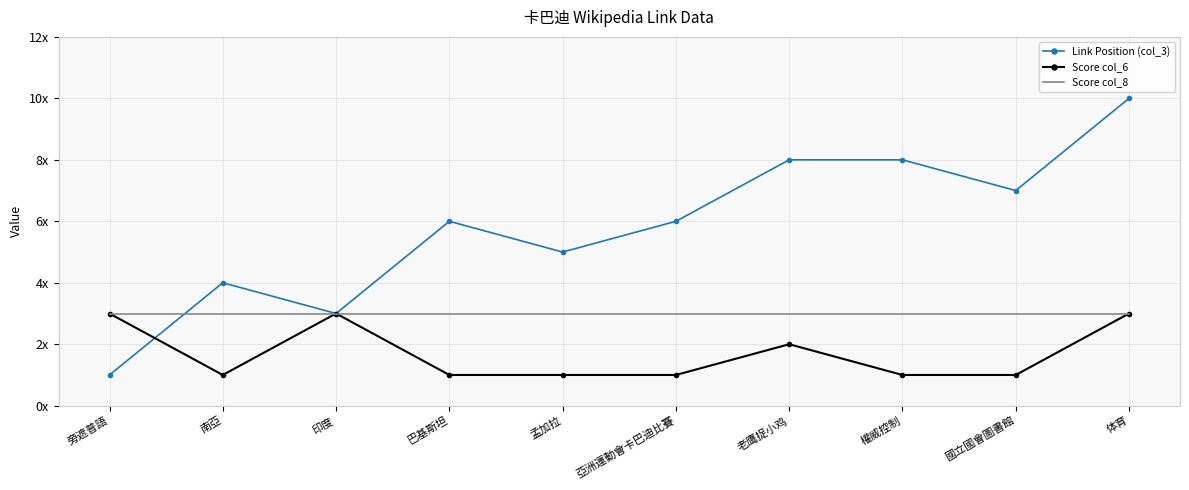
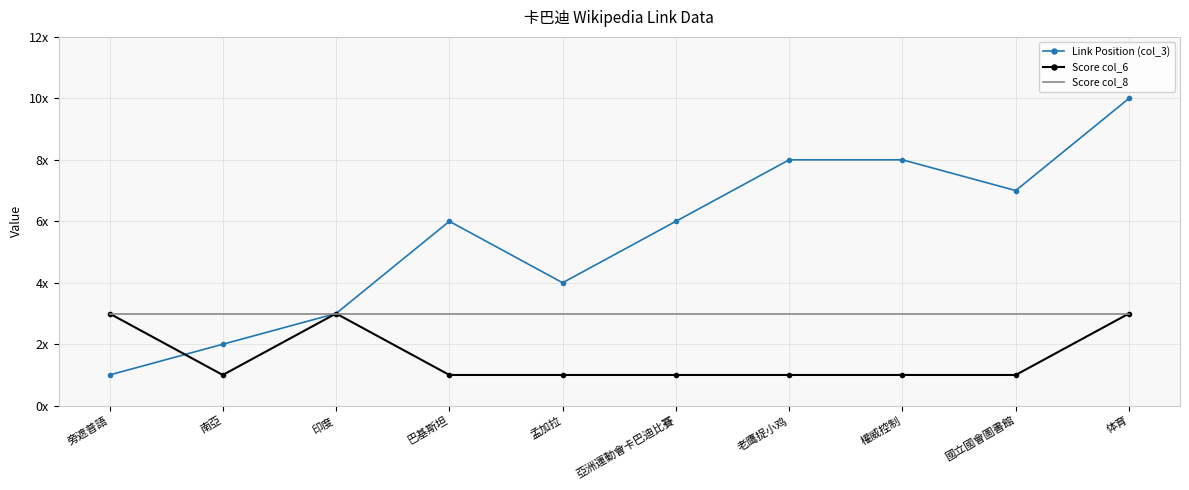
  {
    "Link Position (col_3)": {
      "旁遮普語": "1x",
-     "南亞": "4x",
+     "南亞": "2x",
      "巴基斯坦": "6x",
-     "孟加拉": "5x",
+     "孟加拉": "4x",
      "亞洲運動會卡巴迪比賽": "6x",
      "老鹰捉小鸡": "8x",
      "權威控制": "8x",
      "國立國會圖書館": "7x",
      "体育": "10x"
    },
    "Score col_6": {
      "南亞": "1x",
      "巴基斯坦": "1x",
      "孟加拉": "1x",
      "亞洲運動會卡巴迪比賽": "1x",
-     "老鹰捉小鸡": "2x",
+     "老鹰捉小鸡": "1x",
      "權威控制": "1x",
      "國立國會圖書館": "1x"
    },
    "Score col_8": {
      "南亞": "3x",
      "巴基斯坦": "3x",
      "孟加拉": "3x",
      "亞洲運動會卡巴迪比賽": "3x",
      "老鹰捉小鸡": "3x",
      "權威控制": "3x",
      "國立國會圖書館": "3x"
    }
  }
